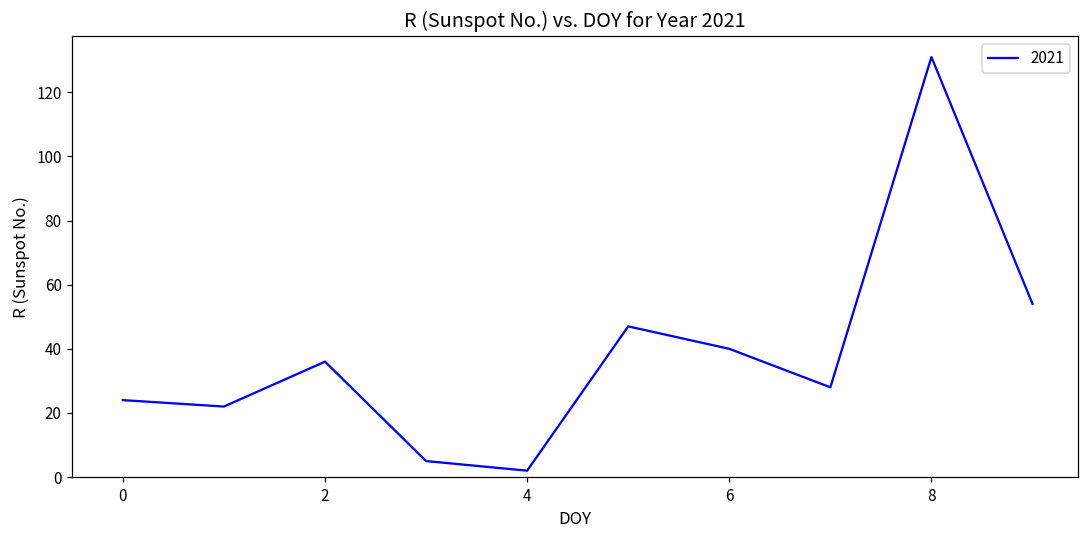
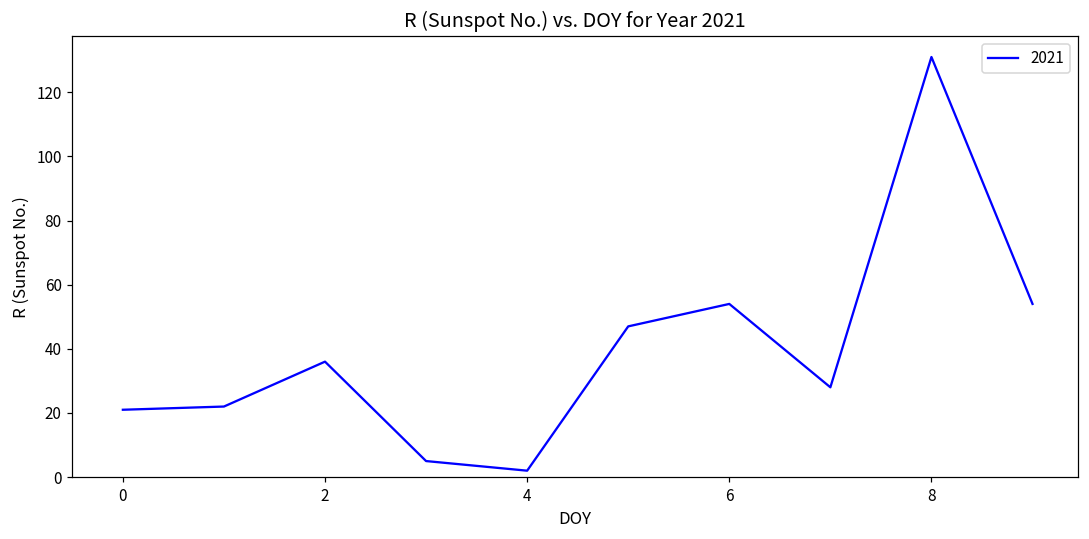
  {
-   "0": 24,
+   "0": 21,
    "2": 36,
    "4": 2,
-   "6": 40,
+   "6": 54,
    "8": 131
  }
